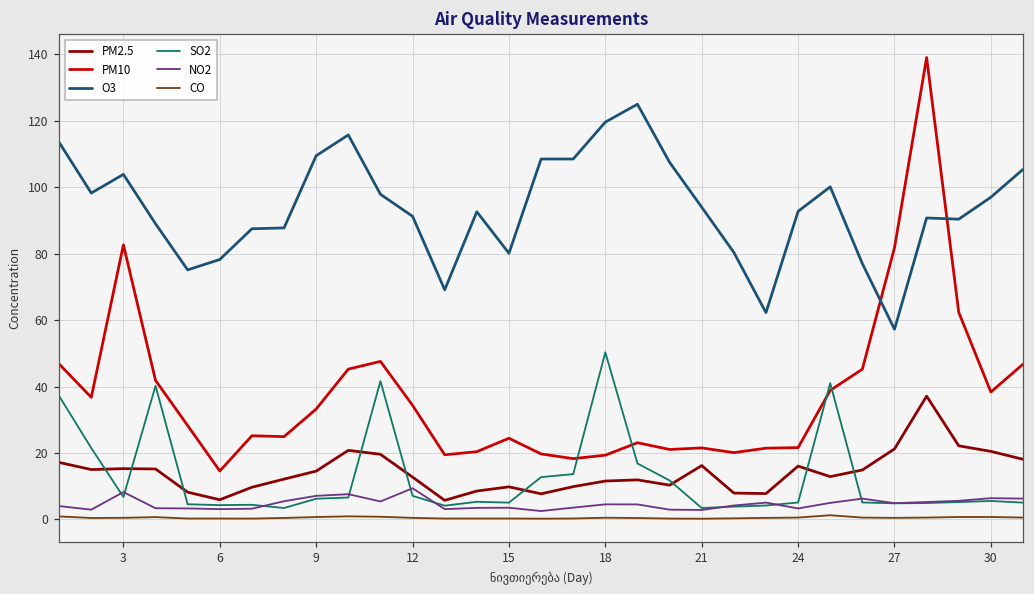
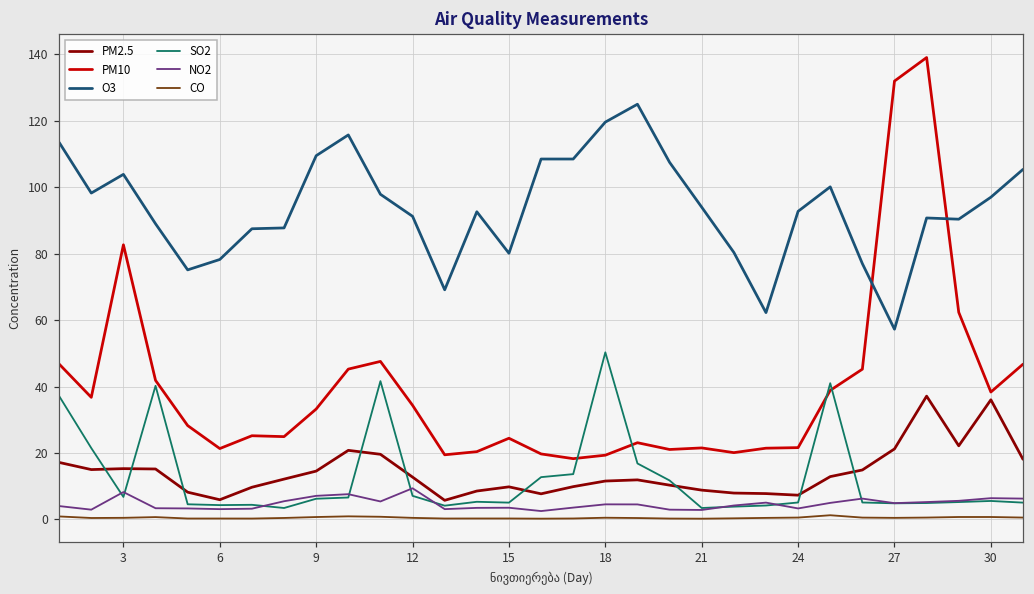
  {
    "PM2.5": {
      "3": 15,
      "6": 6,
      "9": 15,
      "12": 13,
      "15": 10,
      "18": 12,
-     "21": 16,
-     "24": 16,
+     "21": 9,
+     "24": 7,
      "27": 21,
-     "30": 20
+     "30": 36
    },
    "PM10": {
      "3": 83,
-     "6": 15,
+     "6": 21,
      "9": 33,
      "12": 34,
      "15": 24,
      "18": 19,
      "21": 22,
      "24": 22,
-     "27": 82,
+     "27": 132,
      "30": 38
    },
    "NO2": {
      "3": 8,
      "6": 3,
      "9": 7,
      "12": 9,
      "15": 4,
      "18": 5,
      "24": 3
    },
    "CO": {
      "3": 0,
      "6": 0,
      "9": 1,
      "12": 0,
      "15": 0,
      "18": 0,
      "21": 0,
      "24": 1,
      "27": 0,
      "30": 1
    }
  }
